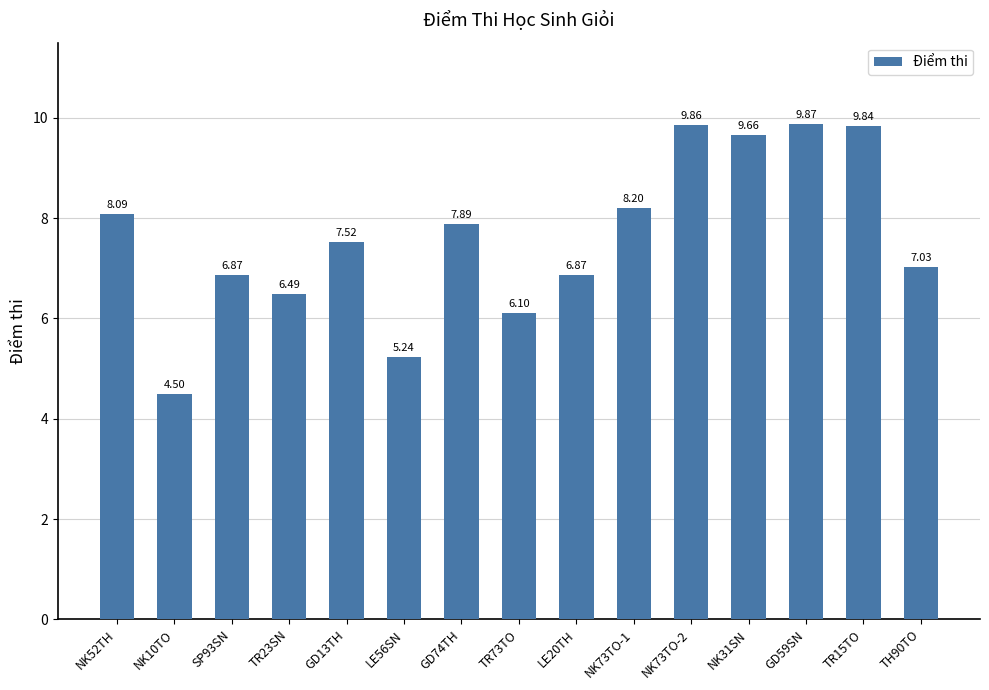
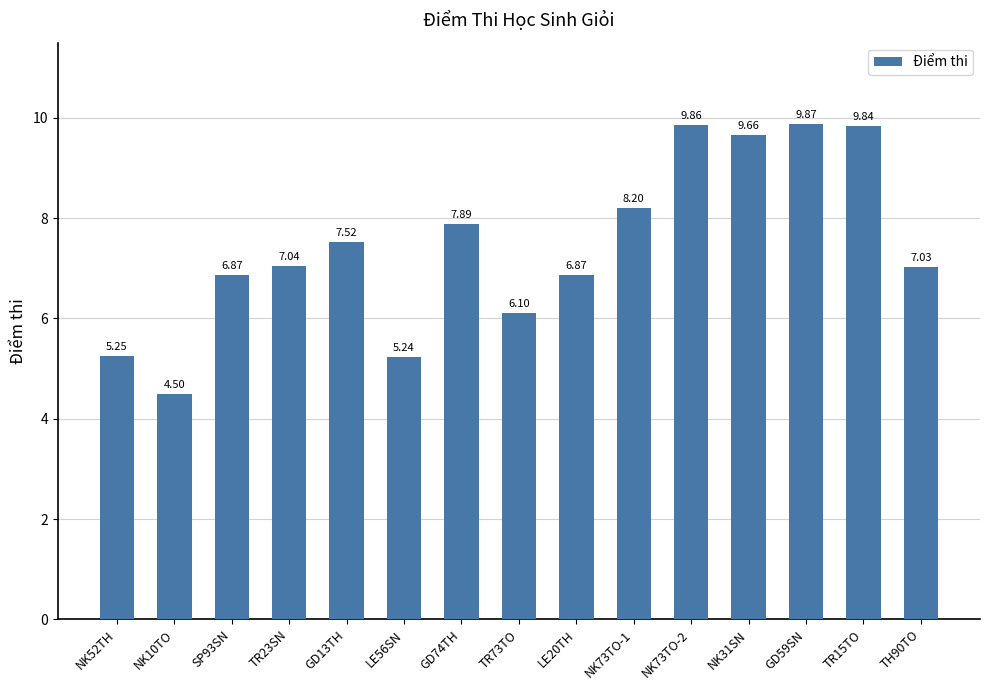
  {
-   "NK52TH": 8.09,
+   "NK52TH": 5.25,
    "NK10TO": 4.50,
    "SP93SN": 6.87,
-   "TR23SN": 6.49,
+   "TR23SN": 7.04,
    "GD13TH": 7.52,
    "LE56SN": 5.24,
    "GD74TH": 7.89,
    "TR73TO": 6.10,
    "LE20TH": 6.87,
    "NK73TO-1": 8.20,
    "NK73TO-2": 9.86,
    "NK31SN": 9.66,
    "GD59SN": 9.87,
    "TR15TO": 9.84,
    "TH90TO": 7.03
  }
